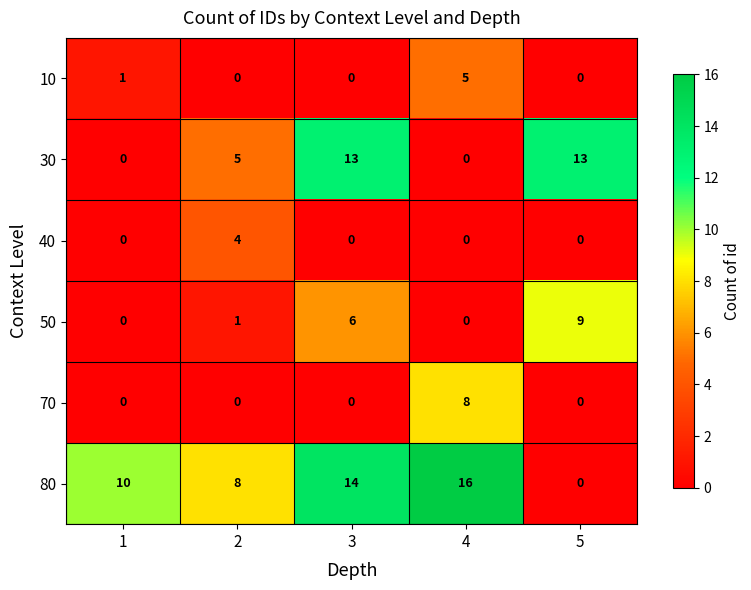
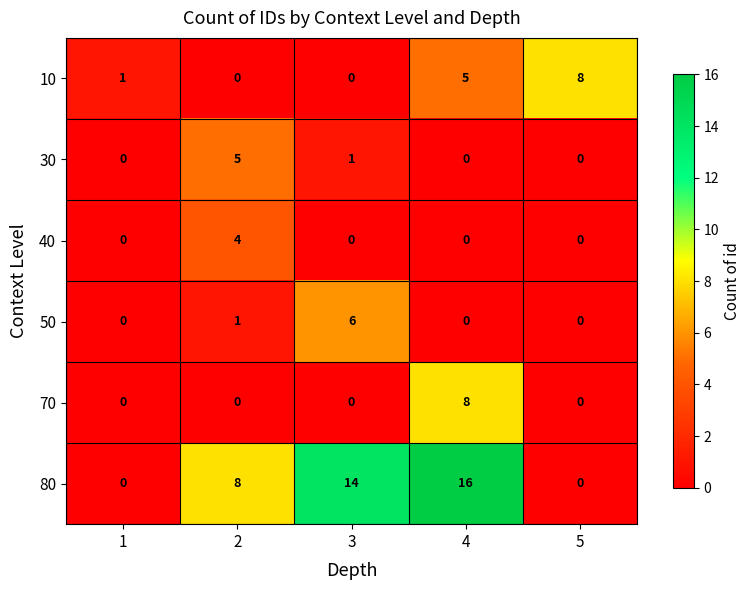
  {
    "10": {
      "1": 1,
      "2": 0,
      "3": 0,
      "4": 5,
-     "5": 0
+     "5": 8
    },
    "30": {
      "1": 0,
      "2": 5,
-     "3": 13,
+     "3": 1,
      "4": 0,
-     "5": 13
+     "5": 0
    },
    "40": {
      "1": 0,
      "2": 4,
      "3": 0,
      "4": 0,
      "5": 0
    },
    "50": {
      "1": 0,
      "2": 1,
      "3": 6,
      "4": 0,
-     "5": 9
+     "5": 0
    },
    "70": {
      "1": 0,
      "2": 0,
      "3": 0,
      "4": 8,
      "5": 0
    },
    "80": {
-     "1": 10,
+     "1": 0,
      "2": 8,
      "3": 14,
      "4": 16,
      "5": 0
    }
  }
